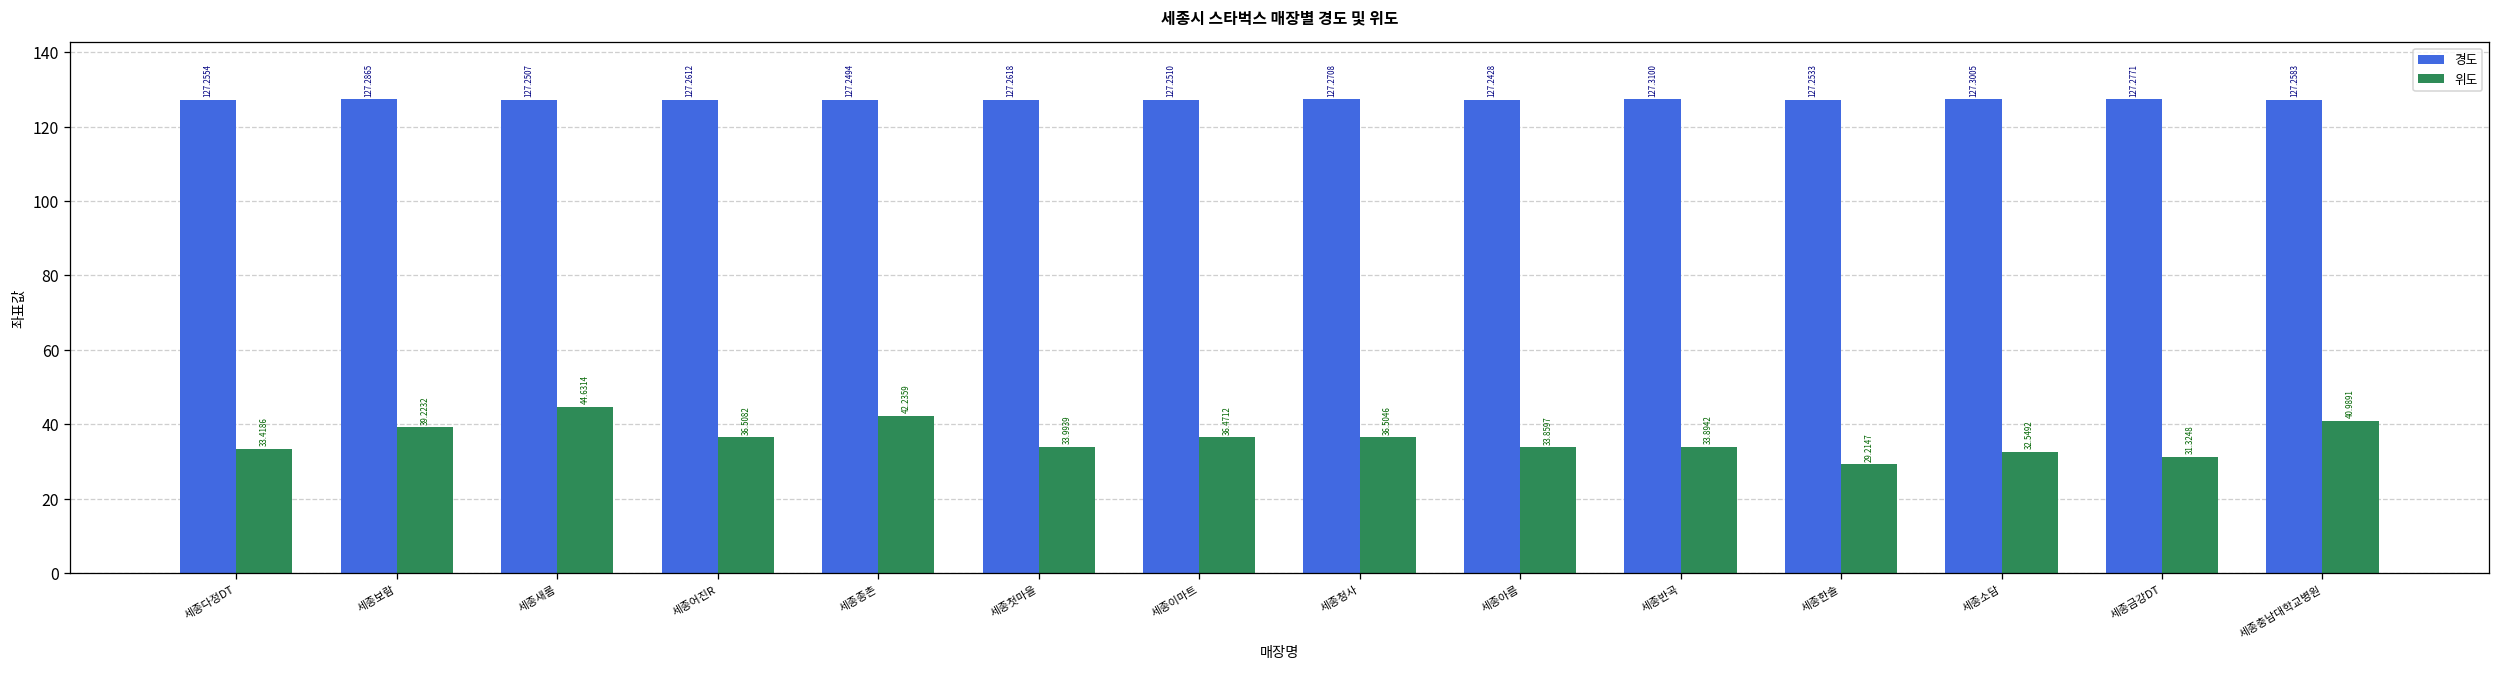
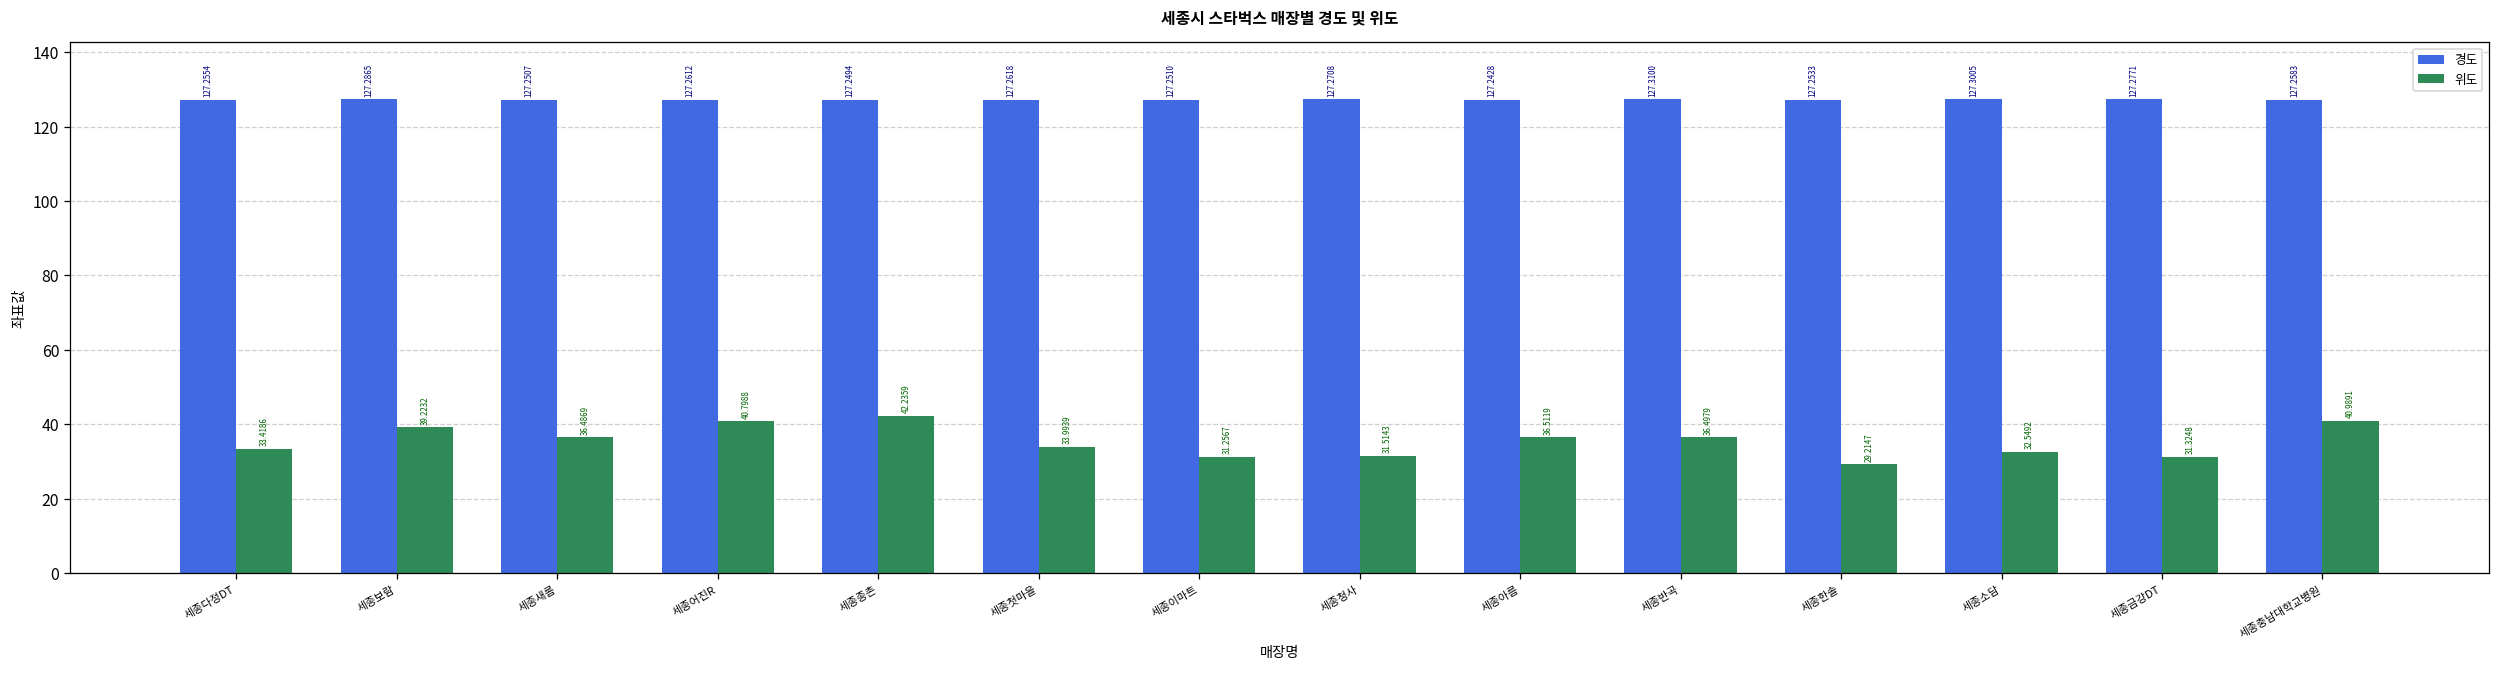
  {
    "경도": {
      "세종다정DT": 127.2554,
      "세종보람": 127.2865,
      "세종새롬": 127.2507,
      "세종어진R": 127.2612,
      "세종종촌": 127.2494,
      "세종첫마을": 127.2618,
      "세종이마트": 127.2510,
      "세종청사": 127.2708,
      "세종아름": 127.2428,
      "세종반곡": 127.3100,
      "세종한솔": 127.2533,
      "세종소담": 127.3005,
      "세종금강DT": 127.2771,
      "세종충남대학교병원": 127.2583
    },
    "위도": {
      "세종다정DT": 33.4186,
      "세종보람": 39.2232,
-     "세종새롬": 44.6314,
-     "세종어진R": 36.5082,
+     "세종새롬": 36.4869,
+     "세종어진R": 40.7988,
      "세종종촌": 42.2359,
      "세종첫마을": 33.9939,
-     "세종이마트": 36.4712,
-     "세종청사": 36.5046,
-     "세종아름": 33.8597,
-     "세종반곡": 33.8942,
+     "세종이마트": 31.2567,
+     "세종청사": 31.5143,
+     "세종아름": 36.5119,
+     "세종반곡": 36.4979,
      "세종한솔": 29.2147,
      "세종소담": 32.5492,
      "세종금강DT": 31.3248,
      "세종충남대학교병원": 40.9891
    }
  }
